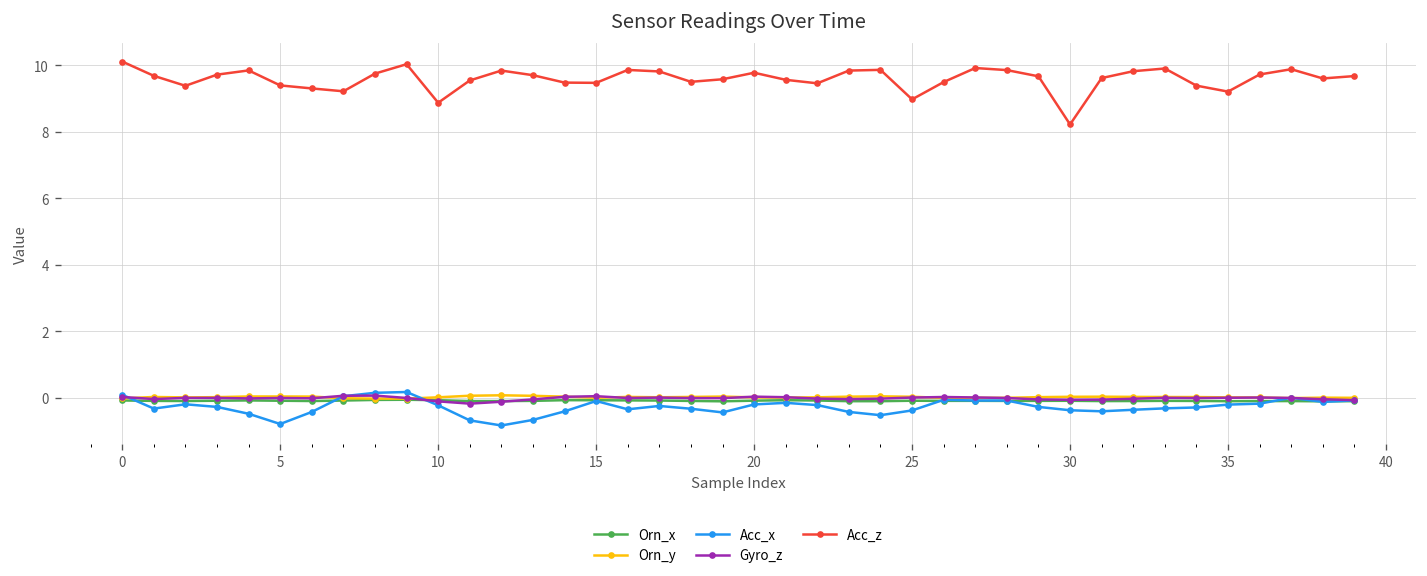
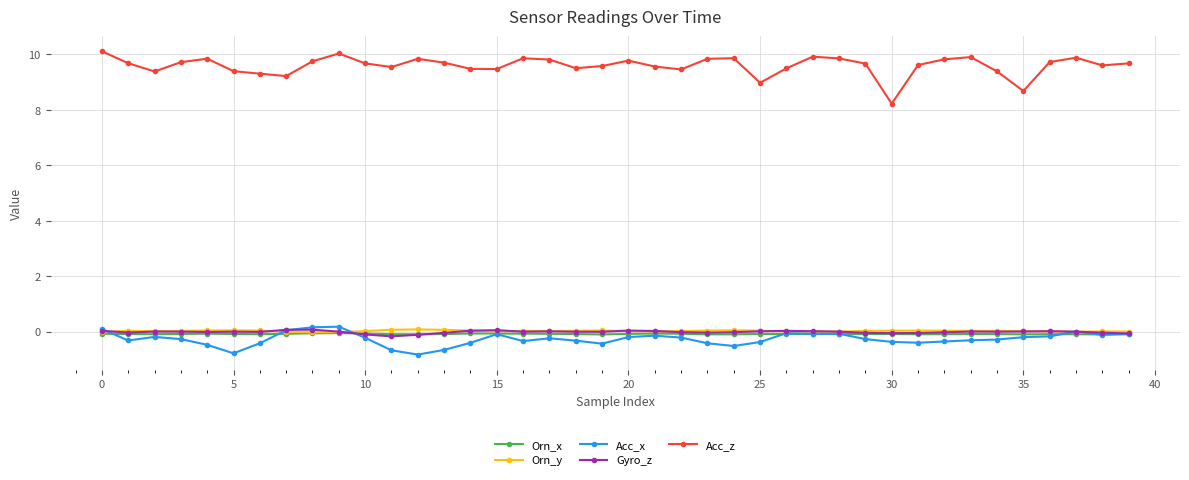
  {
    "Orn_x": {
      "20": -0.1,
      "25": -0.1,
      "35": -0.1
    },
    "Acc_x": {
      "5": -0.8,
      "10": -0.2,
      "20": -0.2,
      "25": -0.4,
      "30": -0.4,
      "35": -0.2
    },
    "Acc_z": {
      "0": 10.1,
      "5": 9.4,
-     "10": 8.9,
+     "10": 9.7,
      "15": 9.5,
      "20": 9.8,
      "25": 9.0,
      "30": 8.2,
-     "35": 9.2
+     "35": 8.7
    }
  }
